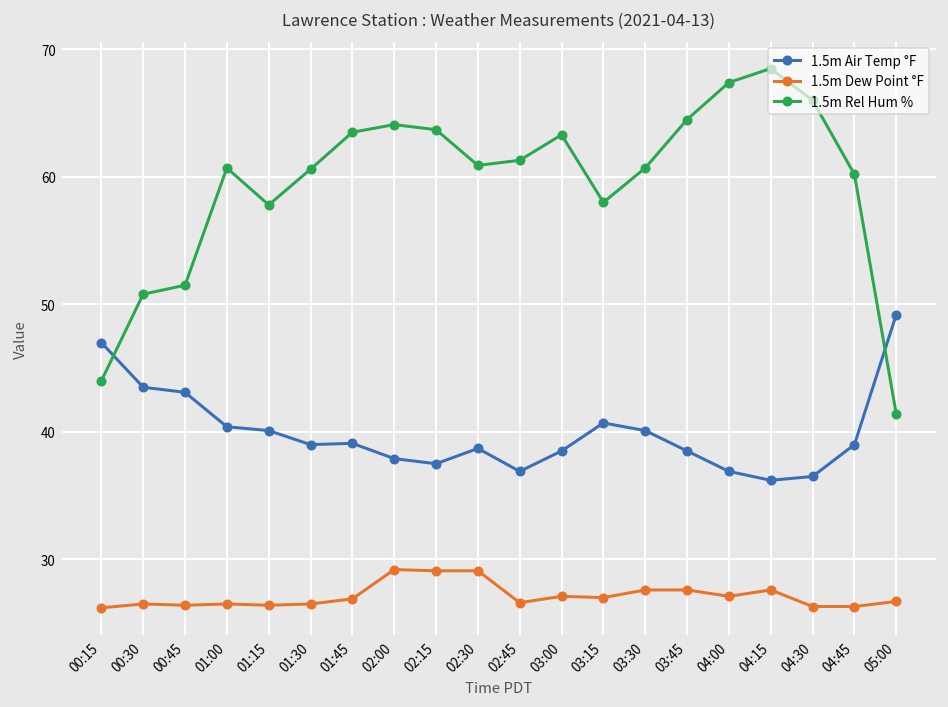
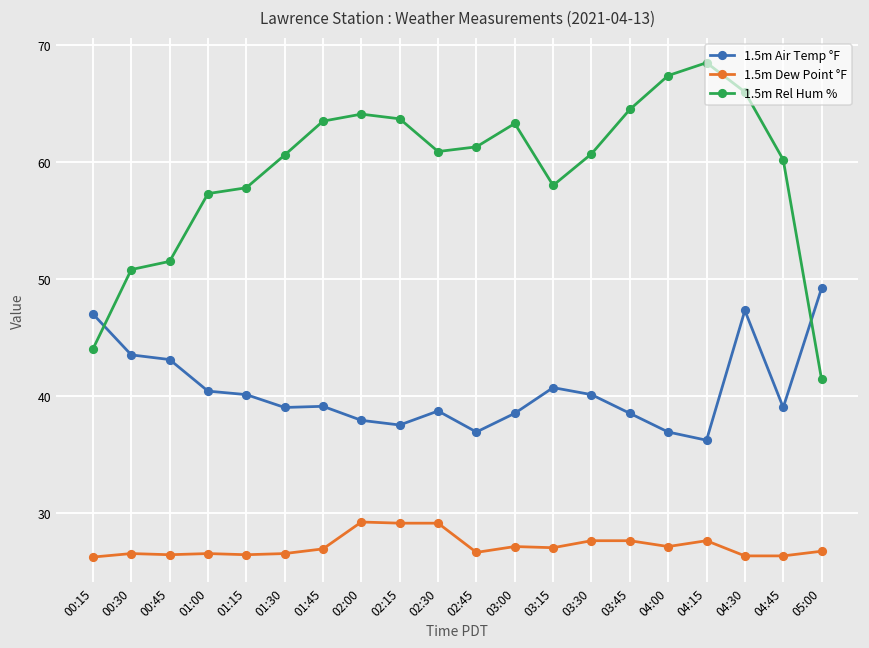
  {
    "1.5m Air Temp °F": {
      "00:15": 47.0,
      "00:30": 43.5,
      "00:45": 43.1,
      "01:00": 40.4,
      "01:15": 40.1,
      "01:30": 39.0,
      "01:45": 39.1,
      "02:00": 37.9,
      "02:15": 37.5,
      "02:30": 38.7,
      "02:45": 36.9,
      "03:00": 38.5,
      "03:15": 40.7,
      "03:30": 40.1,
      "03:45": 38.5,
      "04:00": 36.9,
      "04:15": 36.2,
-     "04:30": 36.5,
+     "04:30": 47.3,
      "04:45": 39.0,
      "05:00": 49.2
    },
    "1.5m Dew Point °F": {
      "00:15": 26.2,
      "00:30": 26.5,
      "00:45": 26.4,
      "01:00": 26.5,
      "01:15": 26.4,
      "01:30": 26.5,
      "01:45": 26.9,
      "02:00": 29.2,
      "02:15": 29.1,
      "02:30": 29.1,
      "02:45": 26.6,
      "03:00": 27.1,
      "03:15": 27.0,
      "03:30": 27.6,
      "03:45": 27.6,
      "04:00": 27.1,
      "04:15": 27.6,
      "04:30": 26.3,
      "04:45": 26.3,
      "05:00": 26.7
    },
    "1.5m Rel Hum %": {
      "00:15": 44.0,
      "00:30": 50.8,
      "00:45": 51.5,
-     "01:00": 60.7,
+     "01:00": 57.3,
      "01:15": 57.8,
      "01:30": 60.6,
      "01:45": 63.5,
      "02:00": 64.1,
      "02:15": 63.7,
      "02:30": 60.9,
      "02:45": 61.3,
      "03:00": 63.3,
      "03:15": 58.0,
      "03:30": 60.7,
      "03:45": 64.5,
      "04:00": 67.4,
      "04:45": 60.2,
      "05:00": 41.4
    }
  }
